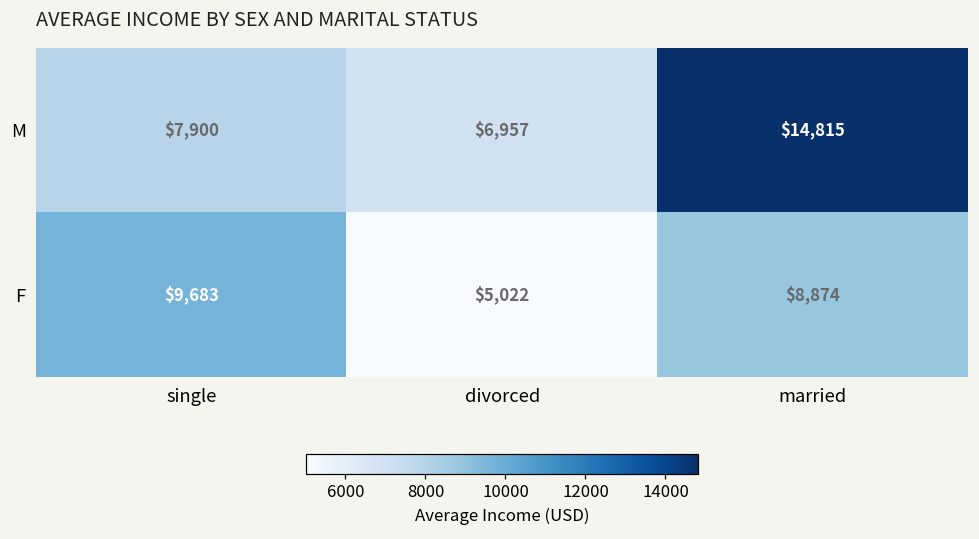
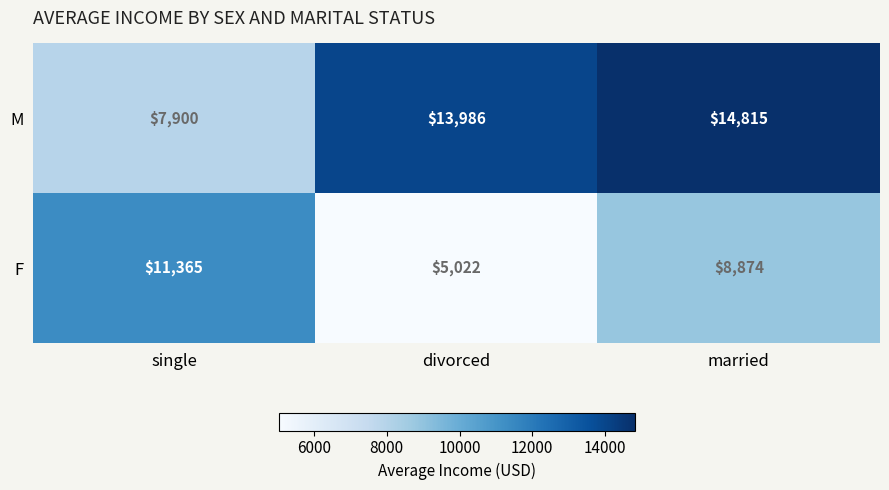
  {
    "M": {
      "single": "$7,900",
-     "divorced": "$6,957",
+     "divorced": "$13,986",
      "married": "$14,815"
    },
    "F": {
-     "single": "$9,683",
+     "single": "$11,365",
      "divorced": "$5,022",
      "married": "$8,874"
    }
  }
